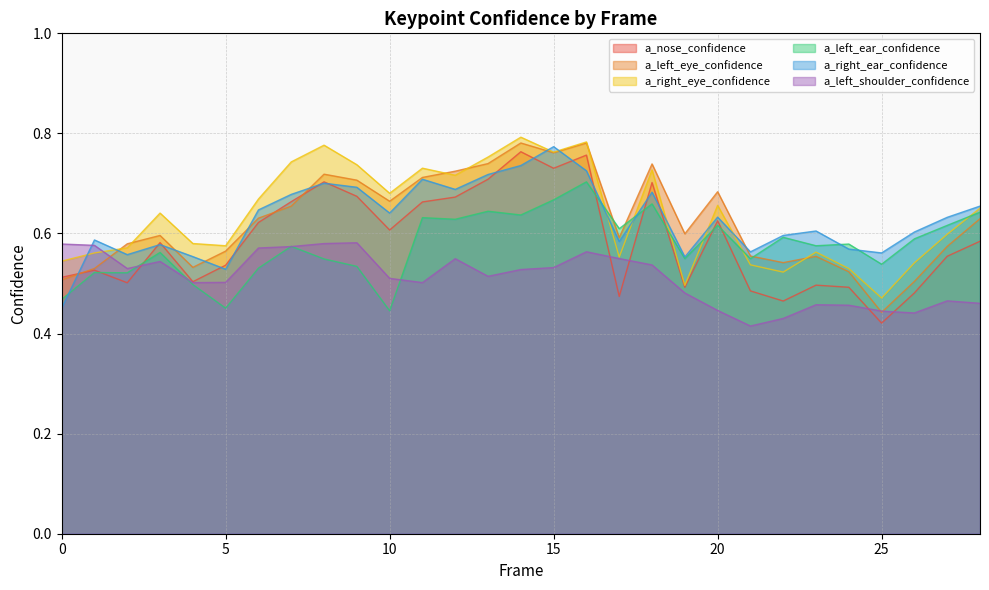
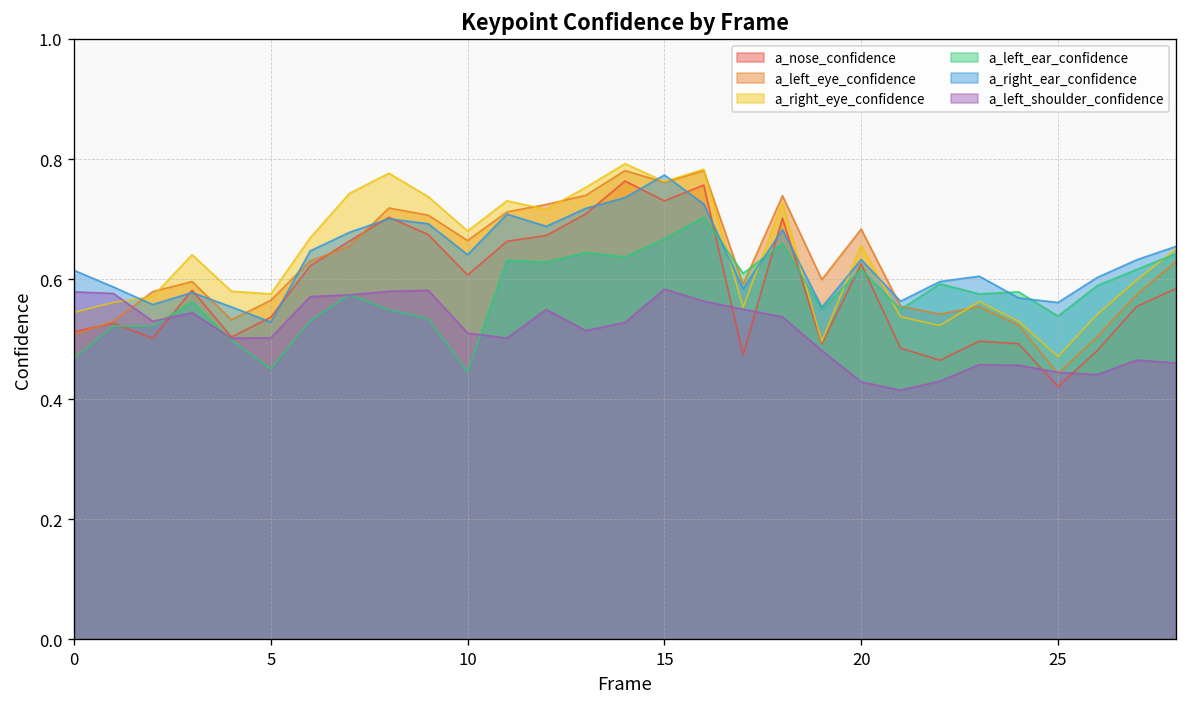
  {
    "a_left_ear_confidence": {
      "0": 0.47,
      "5": 0.45,
      "10": 0.45,
      "15": 0.67,
      "20": 0.62,
      "25": 0.54
    },
    "a_right_ear_confidence": {
-     "0": 0.45,
+     "0": 0.61,
      "5": 0.53,
      "10": 0.64,
      "15": 0.77,
      "20": 0.63,
      "25": 0.56
    },
    "a_left_shoulder_confidence": {
      "0": 0.58,
      "5": 0.50,
      "10": 0.51,
-     "15": 0.53,
-     "20": 0.45
+     "15": 0.58,
+     "20": 0.43
    }
  }
